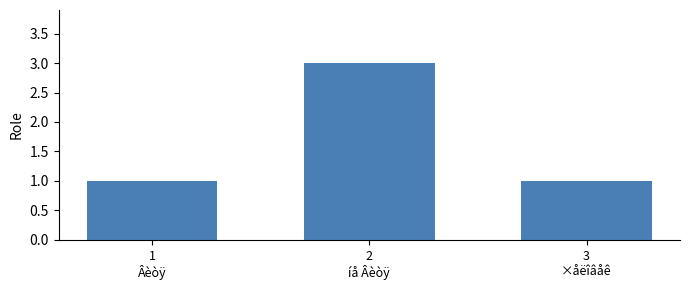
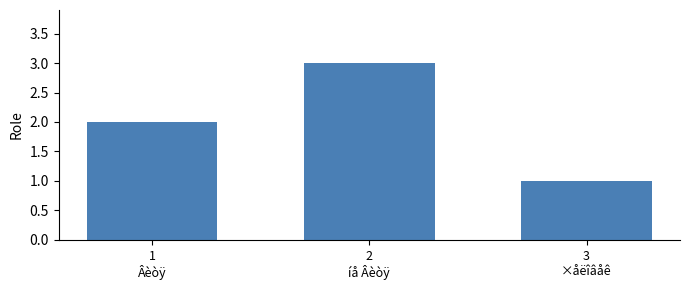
  {
-   "1 Âèòÿ": 1,
+   "1 Âèòÿ": 2,
    "2 íå Âèòÿ": 3,
    "3 ×åëîâåê": 1
  }
